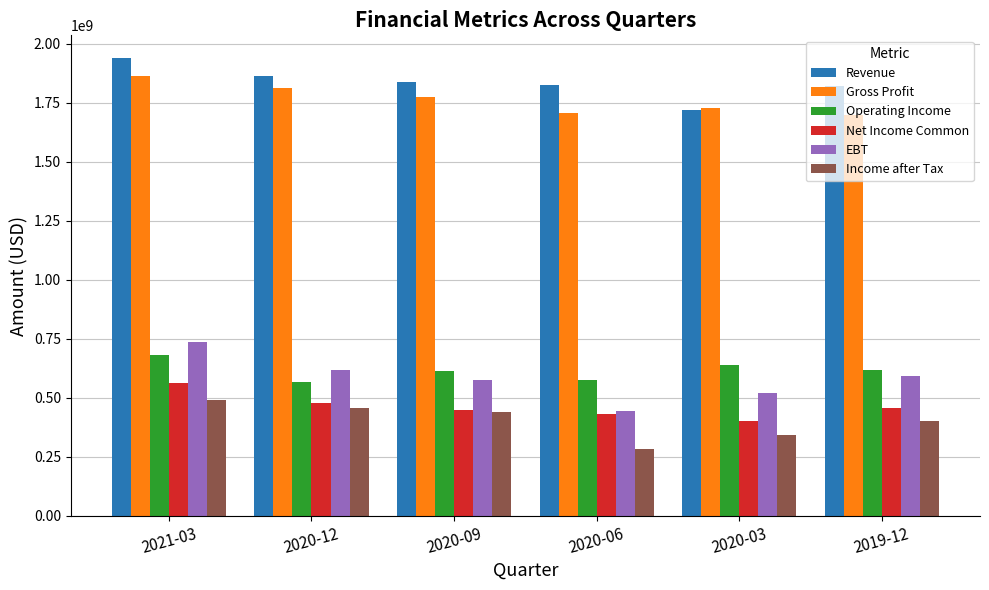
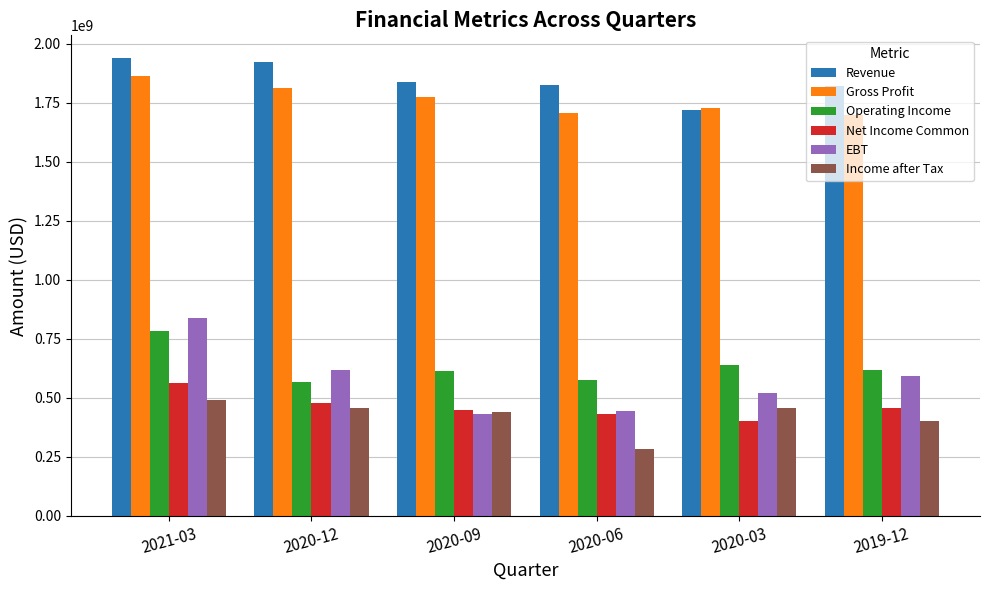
  {
    "Revenue": {
      "2021-03": 1940000000,
-     "2020-12": 1860000000,
+     "2020-12": 1920000000,
      "2020-09": 1840000000,
      "2020-06": 1830000000,
      "2020-03": 1720000000
    },
    "Gross Profit": {
      "2021-03": 1860000000,
      "2020-12": 1810000000,
      "2020-09": 1770000000,
      "2020-06": 1710000000,
      "2020-03": 1730000000
    },
    "Operating Income": {
-     "2021-03": 680000000,
+     "2021-03": 780000000,
      "2020-12": 570000000,
      "2020-09": 610000000,
      "2020-06": 570000000,
      "2020-03": 640000000,
      "2019-12": 620000000
    },
    "Net Income Common": {
      "2021-03": 560000000,
      "2020-12": 480000000,
      "2020-09": 450000000,
      "2020-06": 430000000,
      "2020-03": 400000000,
      "2019-12": 460000000
    },
    "EBT": {
-     "2021-03": 740000000,
+     "2021-03": 840000000,
      "2020-12": 620000000,
-     "2020-09": 570000000,
+     "2020-09": 430000000,
      "2020-06": 440000000,
      "2020-03": 520000000,
      "2019-12": 590000000
    },
    "Income after Tax": {
      "2021-03": 490000000,
      "2020-12": 460000000,
      "2020-09": 440000000,
      "2020-06": 280000000,
-     "2020-03": 340000000,
+     "2020-03": 460000000,
      "2019-12": 400000000
    }
  }
